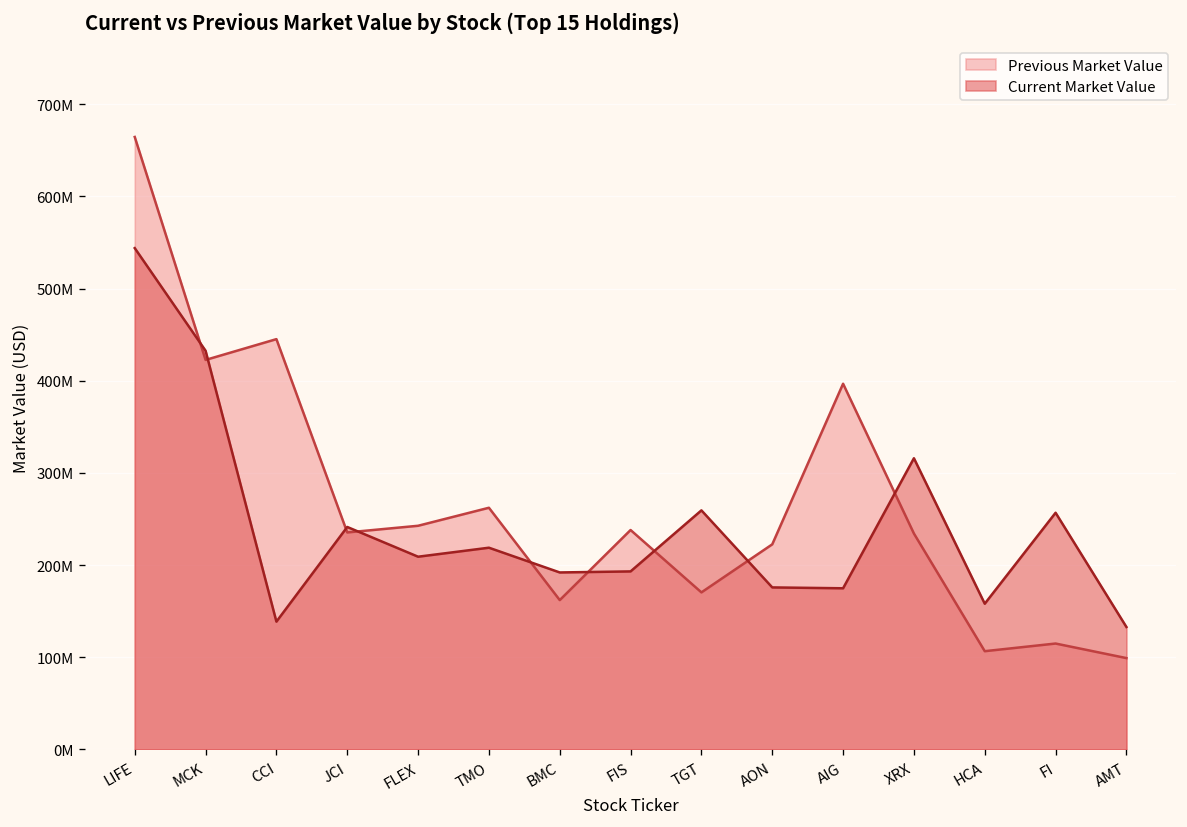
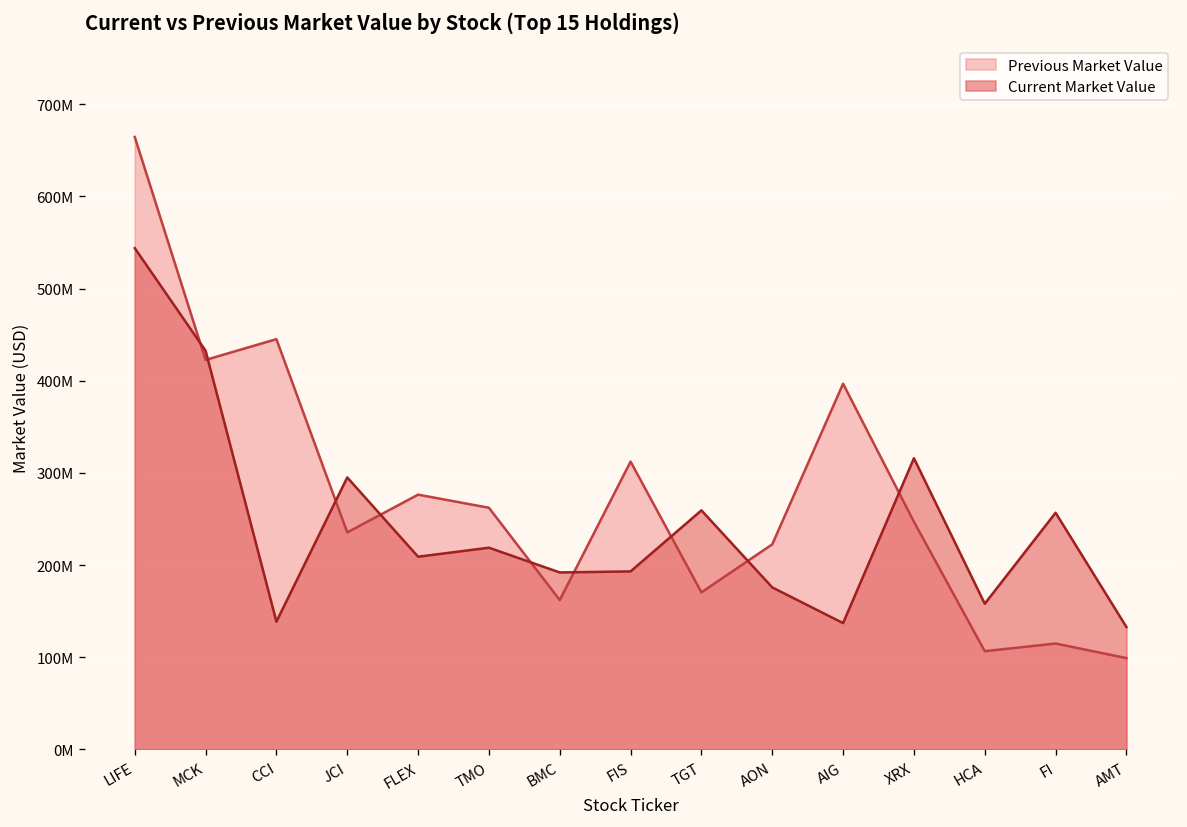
  {
    "Previous Market Value": {
      "LIFE": 660000000,
      "MCK": 420000000,
      "CCI": 450000000,
      "JCI": 240000000,
-     "FLEX": 240000000,
+     "FLEX": 280000000,
      "TMO": 260000000,
      "BMC": 160000000,
-     "FIS": 240000000,
+     "FIS": 310000000,
      "TGT": 170000000,
      "AON": 220000000,
      "AIG": 400000000,
-     "XRX": 230000000,
+     "XRX": 250000000,
      "HCA": 110000000,
      "FI": 110000000,
      "AMT": 100000000
    },
    "Current Market Value": {
      "LIFE": 540000000,
      "MCK": 430000000,
      "CCI": 140000000,
-     "JCI": 240000000,
+     "JCI": 300000000,
      "FLEX": 210000000,
      "TMO": 220000000,
      "BMC": 190000000,
      "FIS": 190000000,
      "TGT": 260000000,
      "AON": 180000000,
-     "AIG": 170000000,
+     "AIG": 140000000,
      "XRX": 320000000,
      "HCA": 160000000,
      "FI": 260000000,
      "AMT": 130000000
    }
  }
